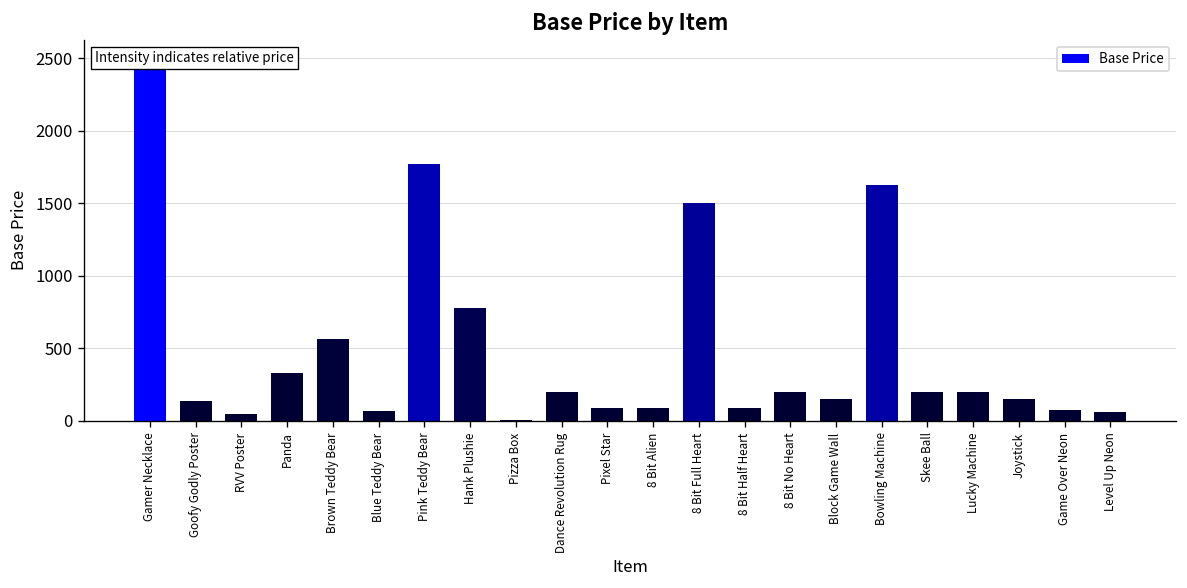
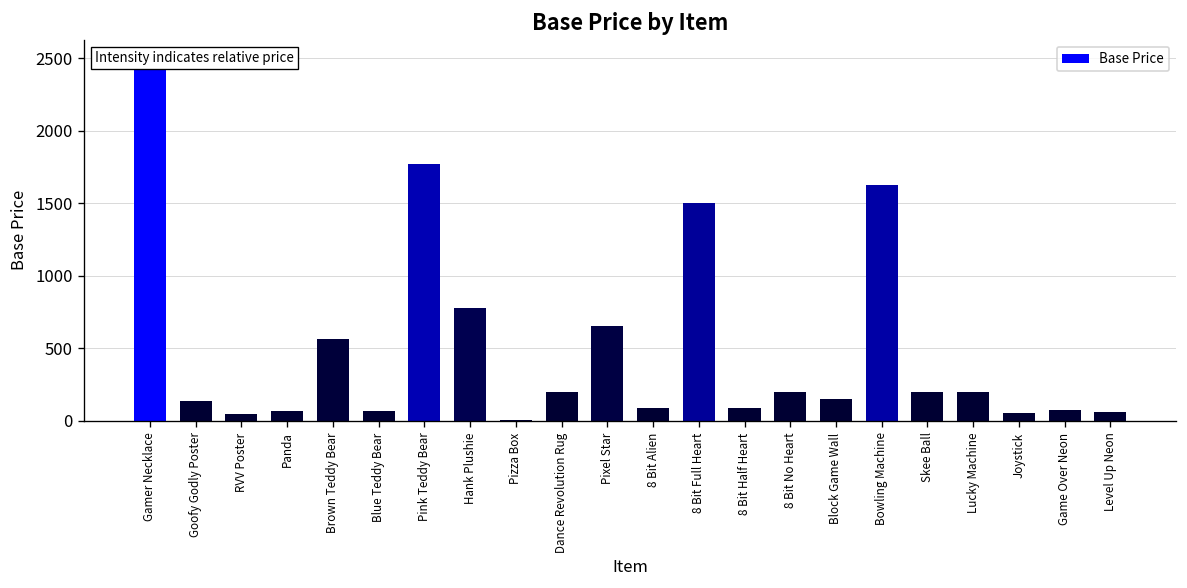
  {
    "Goofy Godly Poster": 140,
    "RVV Poster": 40,
-   "Panda": 330,
+   "Panda": 70,
    "Brown Teddy Bear": 570,
    "Blue Teddy Bear": 70,
    "Pink Teddy Bear": 1770,
    "Hank Plushie": 780,
    "Dance Revolution Rug": 200,
-   "Pixel Star": 90,
+   "Pixel Star": 660,
    "8 Bit Alien": 90,
    "8 Bit Full Heart": 1500,
    "8 Bit Half Heart": 90,
    "8 Bit No Heart": 200,
    "Block Game Wall": 150,
    "Bowling Machine": 1630,
    "Skee Ball": 200,
    "Lucky Machine": 200,
-   "Joystick": 150,
+   "Joystick": 50,
    "Game Over Neon": 80,
    "Level Up Neon": 60
  }
